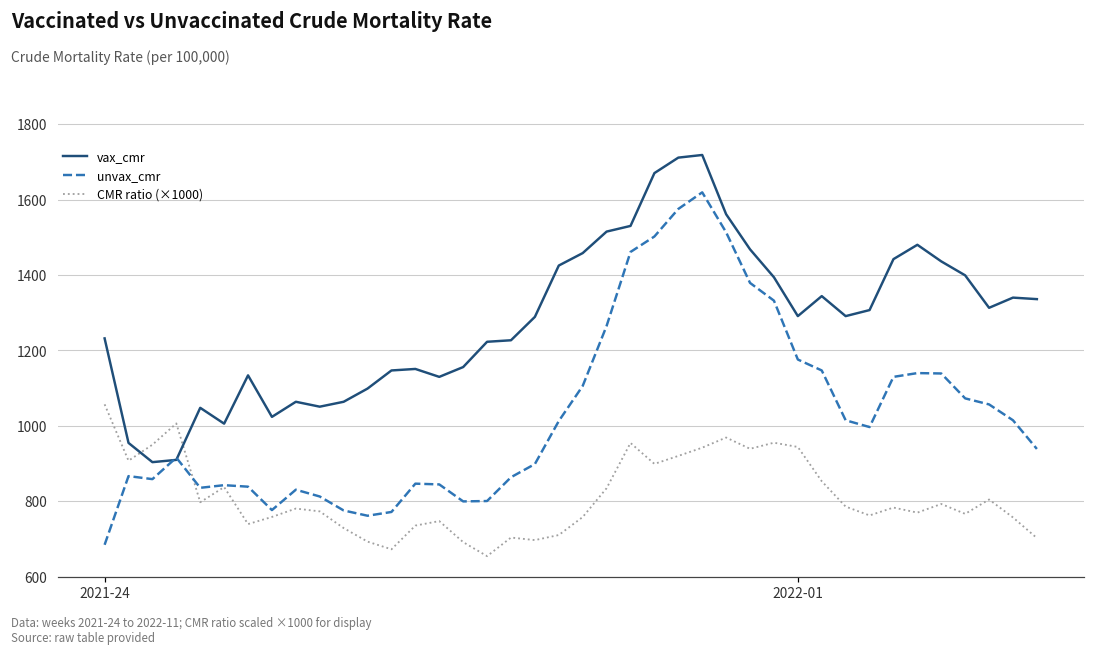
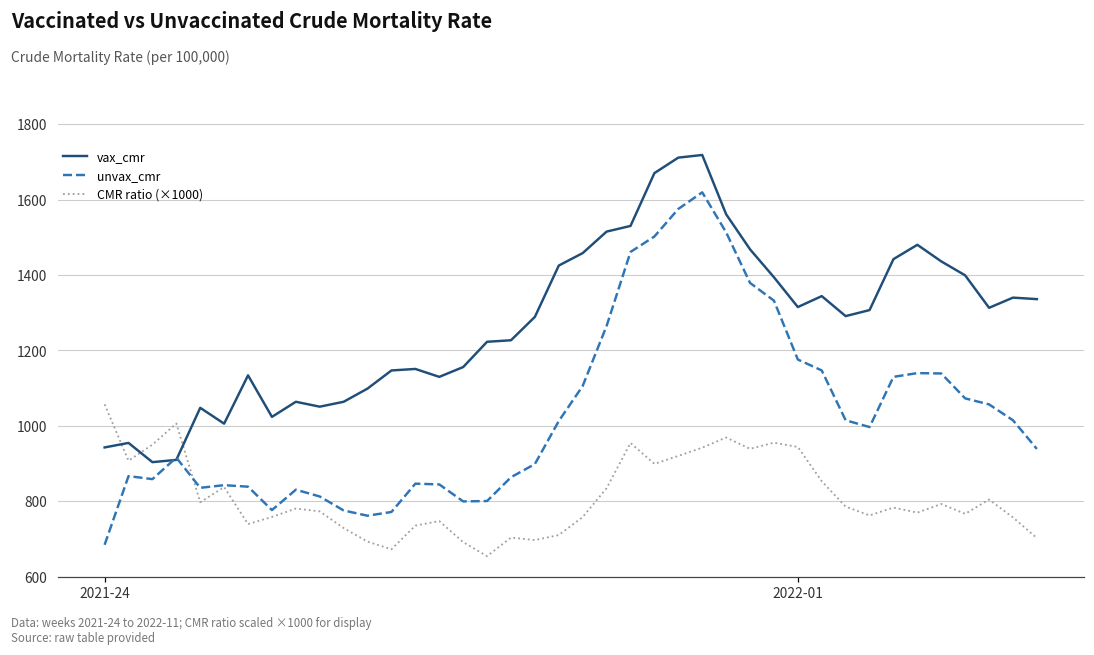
  {
    "vax_cmr": {
-     "2021-24": 1230,
-     "2022-01": 1290
+     "2021-24": 940,
+     "2022-01": 1320
    },
    "unvax_cmr": {
      "2021-24": 690,
      "2022-01": 1180
    },
    "CMR ratio (×1000)": {
      "2021-24": 1060,
      "2022-01": 940
    }
  }
